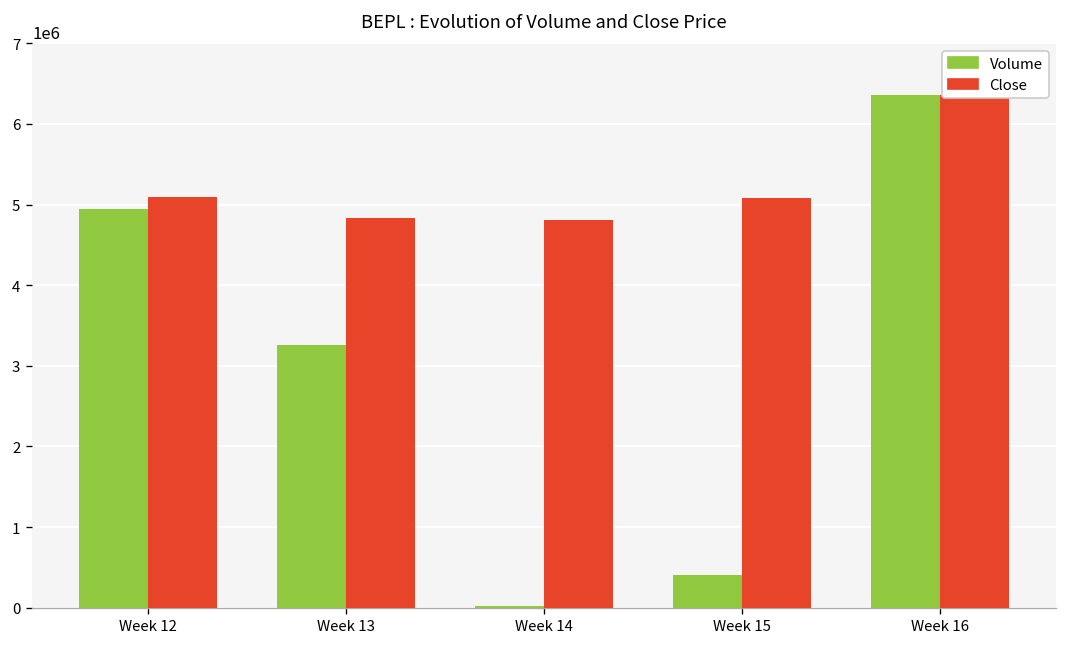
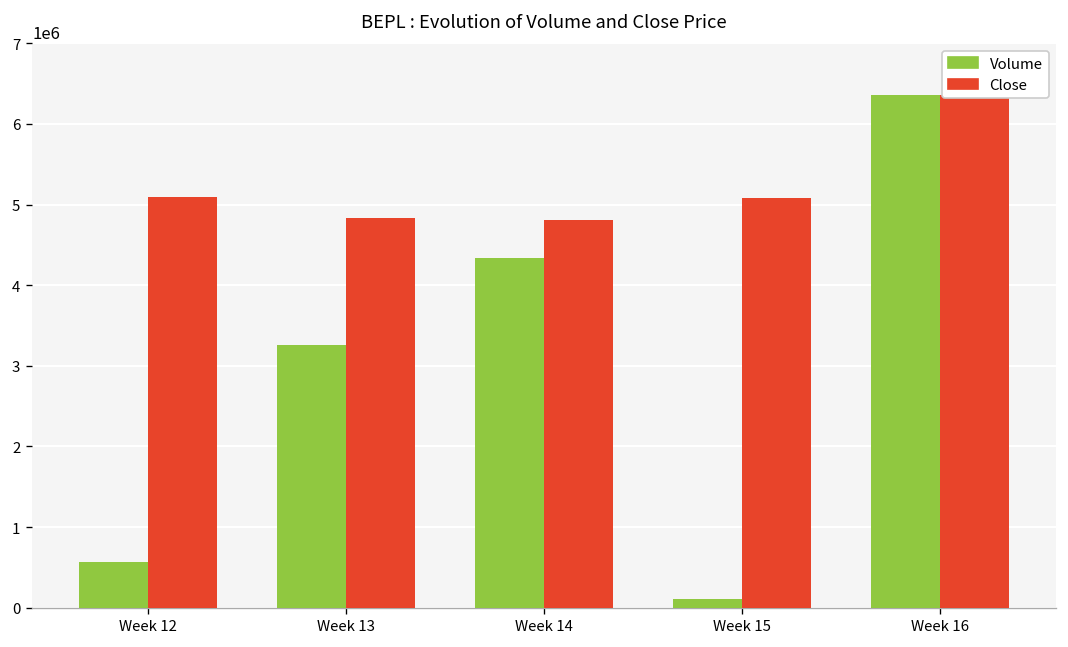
  {
    "Volume": {
-     "Week 12": 4900000,
+     "Week 12": 600000,
      "Week 13": 3300000,
-     "Week 14": 0,
-     "Week 15": 400000,
+     "Week 14": 4300000,
+     "Week 15": 100000,
      "Week 16": 6400000
    },
    "Close": {
      "Week 12": 5100000,
      "Week 13": 4800000,
      "Week 14": 4800000,
      "Week 15": 5100000
    }
  }
